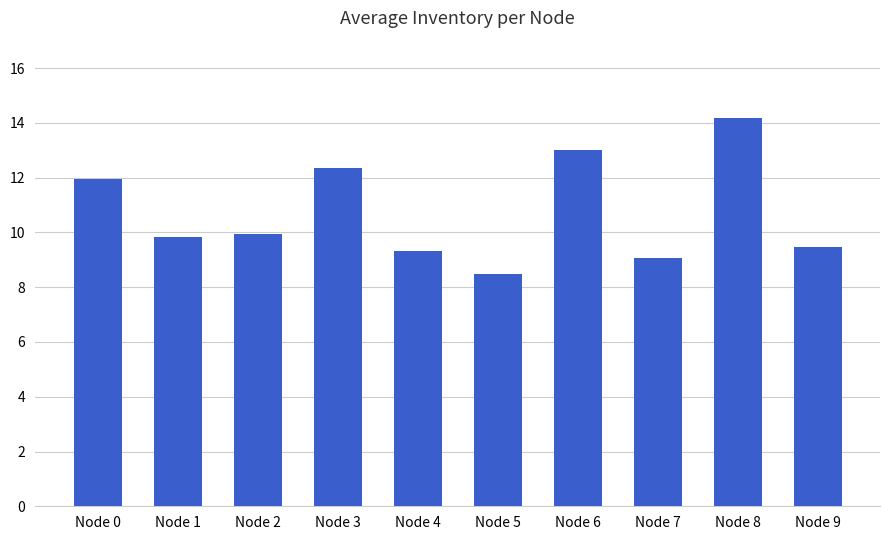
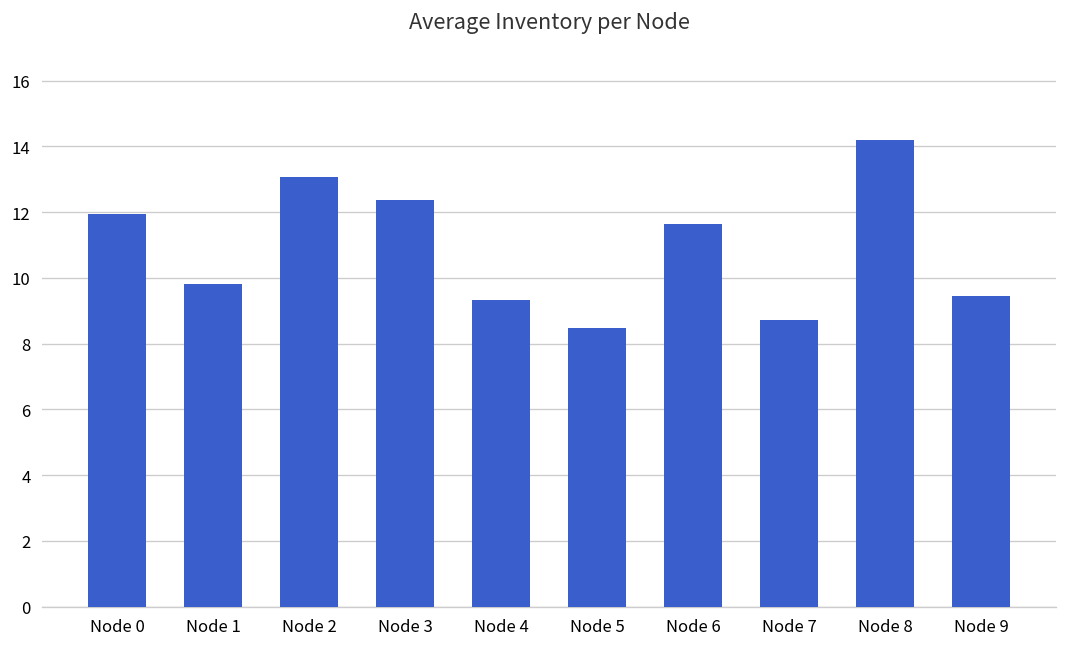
  {
    "Node 0": 12.0,
    "Node 1": 9.8,
-   "Node 2": 9.9,
+   "Node 2": 13.1,
    "Node 3": 12.4,
    "Node 4": 9.3,
    "Node 5": 8.5,
-   "Node 6": 13.0,
-   "Node 7": 9.1,
+   "Node 6": 11.6,
+   "Node 7": 8.7,
    "Node 8": 14.2,
    "Node 9": 9.4
  }
